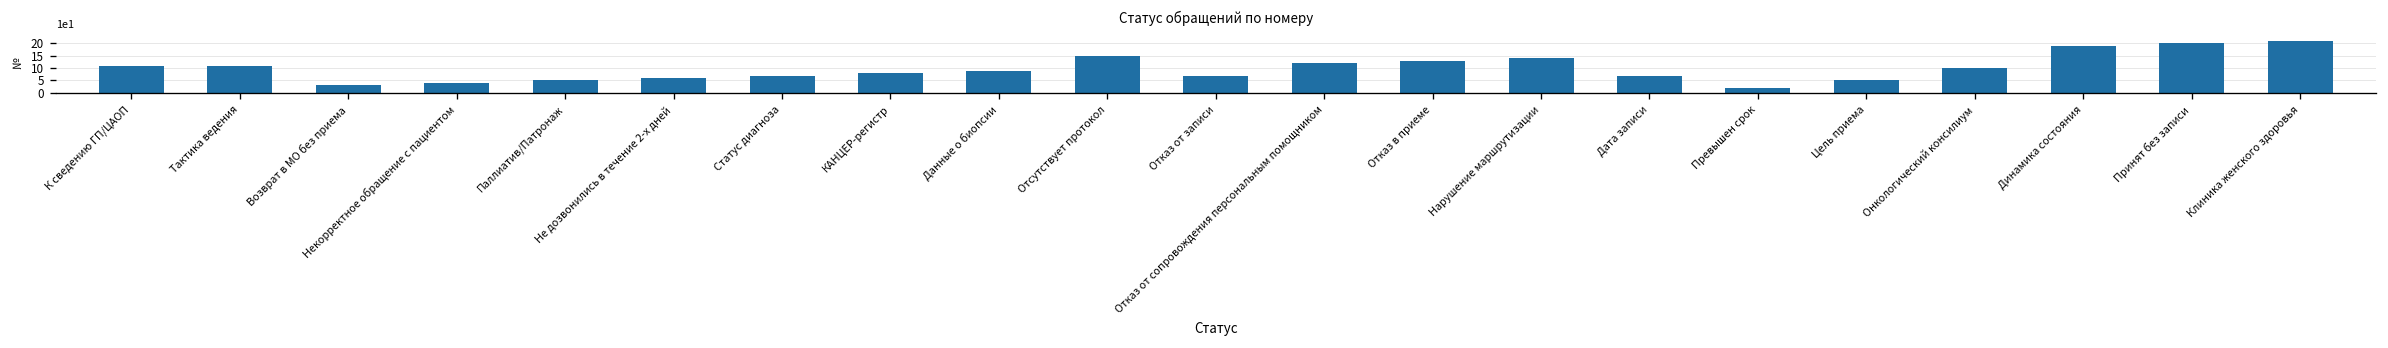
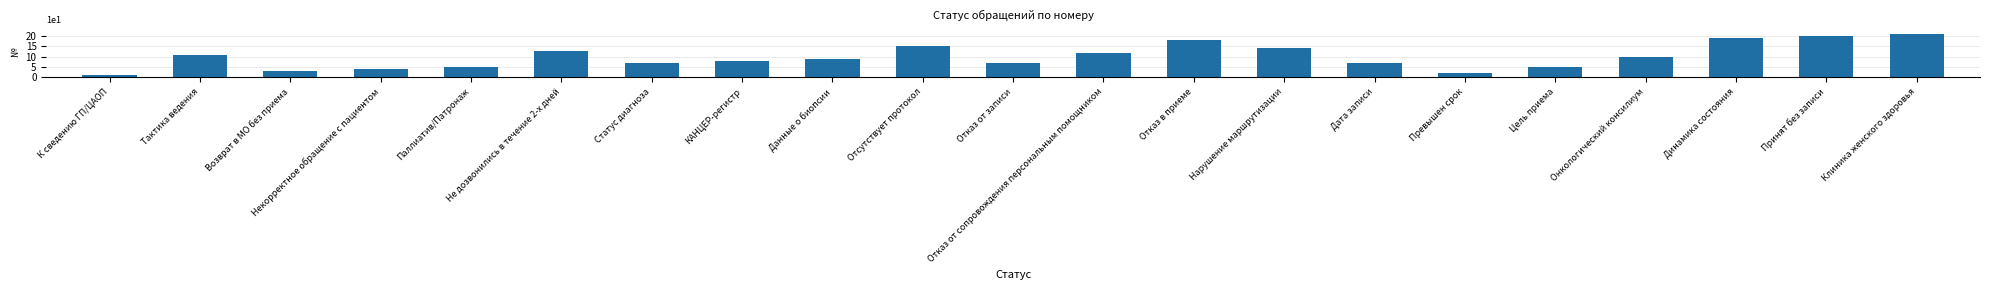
  {
-   "К сведению ГП/ЦАОП": 11,
+   "К сведению ГП/ЦАОП": 1,
    "Тактика ведения": 11,
    "Возврат в МО без приема": 3,
    "Некорректное обращение с пациентом": 4,
    "Паллиатив/Патронаж": 5,
-   "Не дозвонились в течение 2-х дней": 6,
+   "Не дозвонились в течение 2-х дней": 13,
    "Статус диагноза": 7,
    "КАНЦЕР-регистр": 8,
    "Данные о биопсии": 9,
    "Отсутствует протокол": 15,
    "Отказ от записи": 7,
    "Отказ от сопровождения персональным помощником": 12,
-   "Отказ в приеме": 13,
+   "Отказ в приеме": 18,
    "Нарушение маршрутизации": 14,
    "Дата записи": 7,
    "Превышен срок": 2,
    "Цель приема": 5,
    "Онкологический консилиум": 10,
    "Динамика состояния": 19,
    "Принят без записи": 20,
    "Клиника женского здоровья": 21
  }
